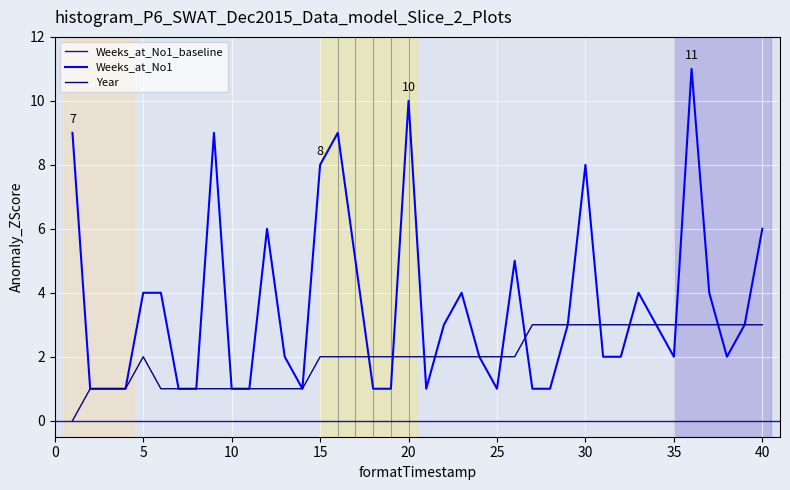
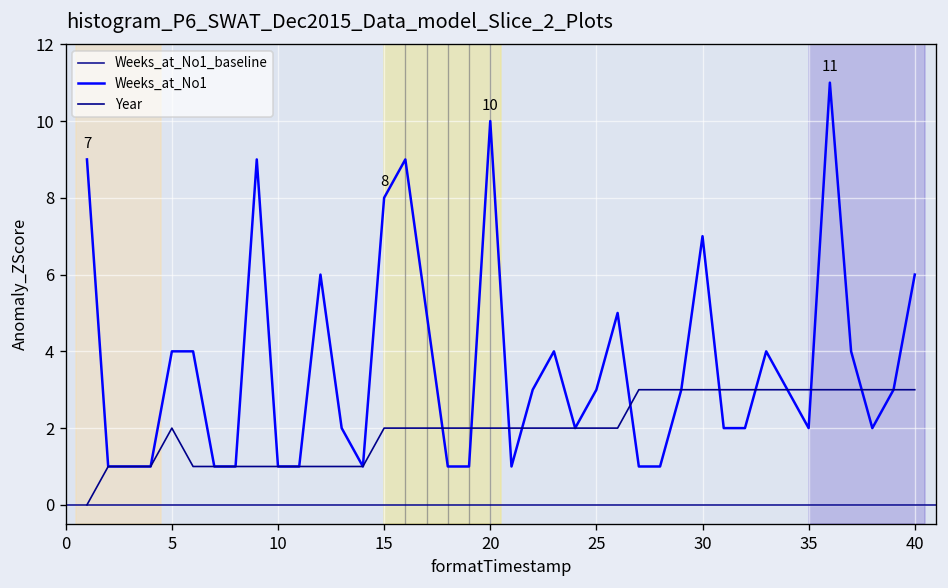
  {
    "Weeks_at_No1": {
      "5": 4,
-     "25": 1,
-     "30": 8,
+     "25": 3,
+     "30": 7,
      "35": 2,
      "40": 6
    },
    "Year": {
      "5": 2,
      "15": 2,
      "20": 2,
      "25": 2,
      "30": 3,
      "35": 3,
      "40": 3
    }
  }
